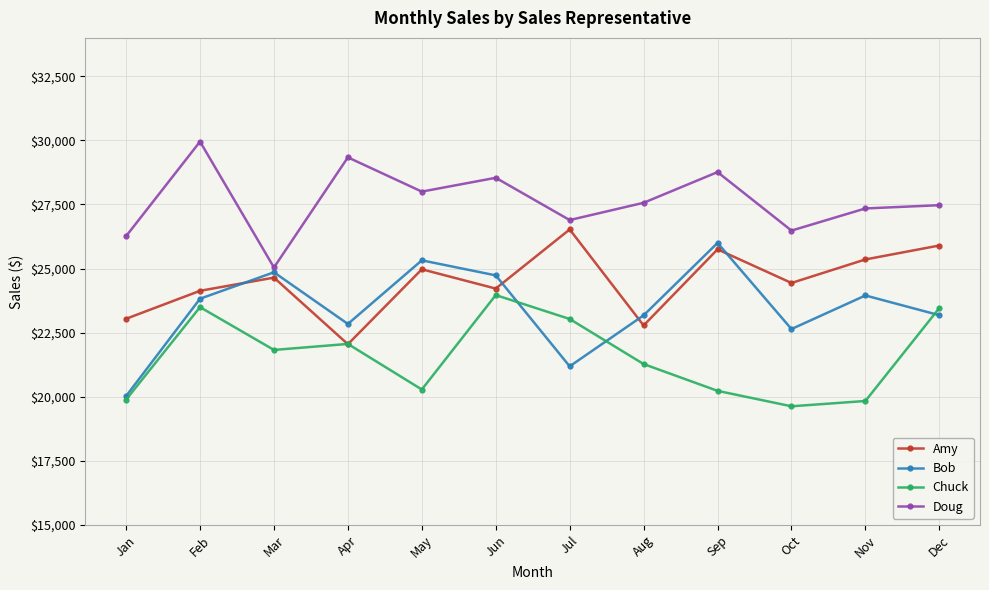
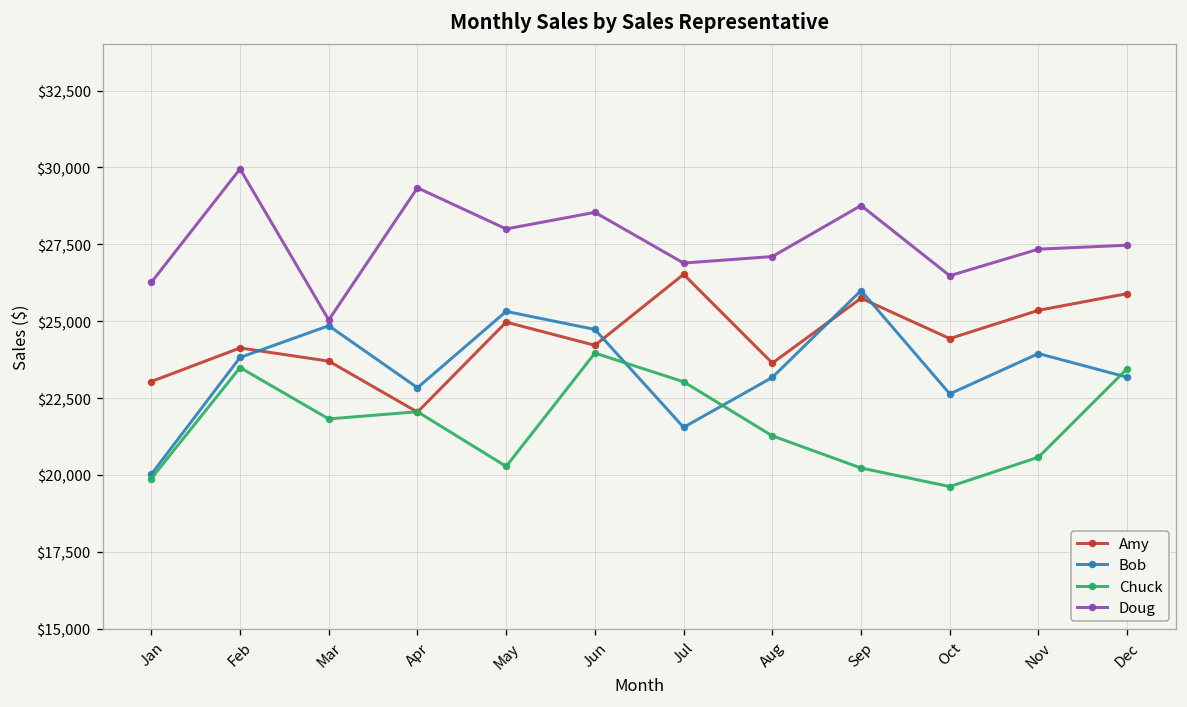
  {
    "Amy": {
      "Jan": "$23,000",
      "Feb": "$24,100",
-     "Mar": "$24,600",
+     "Mar": "$23,700",
      "May": "$25,000",
      "Jun": "$24,200",
      "Jul": "$26,500",
-     "Aug": "$22,800",
+     "Aug": "$23,600",
      "Sep": "$25,700",
      "Oct": "$24,400",
      "Nov": "$25,400",
      "Dec": "$25,900"
    },
    "Bob": {
      "Jan": "$20,000",
      "Feb": "$23,800",
      "Mar": "$24,900",
      "Apr": "$22,800",
      "May": "$25,300",
      "Jun": "$24,700",
-     "Jul": "$21,200",
+     "Jul": "$21,600",
      "Aug": "$23,200",
      "Sep": "$26,000",
      "Oct": "$22,600",
      "Nov": "$23,900",
      "Dec": "$23,200"
    },
    "Chuck": {
      "Jan": "$19,900",
      "Feb": "$23,500",
      "Mar": "$21,800",
      "May": "$20,300",
      "Jun": "$24,000",
      "Jul": "$23,000",
      "Aug": "$21,300",
      "Sep": "$20,200",
      "Oct": "$19,600",
-     "Nov": "$19,800",
+     "Nov": "$20,600",
      "Dec": "$23,500"
    },
    "Doug": {
      "Jan": "$26,300",
      "Feb": "$30,000",
      "Mar": "$25,000",
      "Apr": "$29,300",
      "May": "$28,000",
      "Jun": "$28,500",
      "Jul": "$26,900",
-     "Aug": "$27,600",
+     "Aug": "$27,100",
      "Sep": "$28,800",
      "Oct": "$26,500",
      "Nov": "$27,300",
      "Dec": "$27,500"
    }
  }
